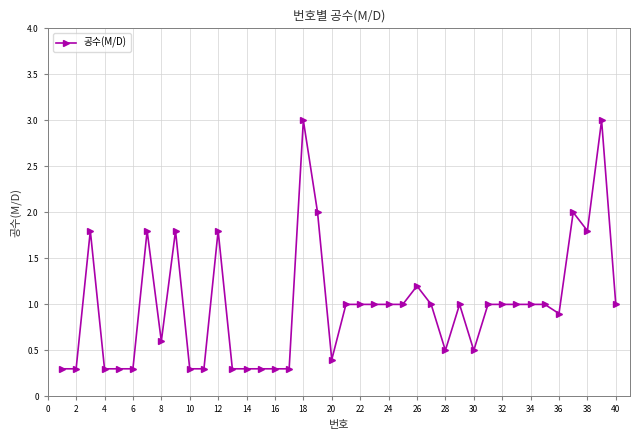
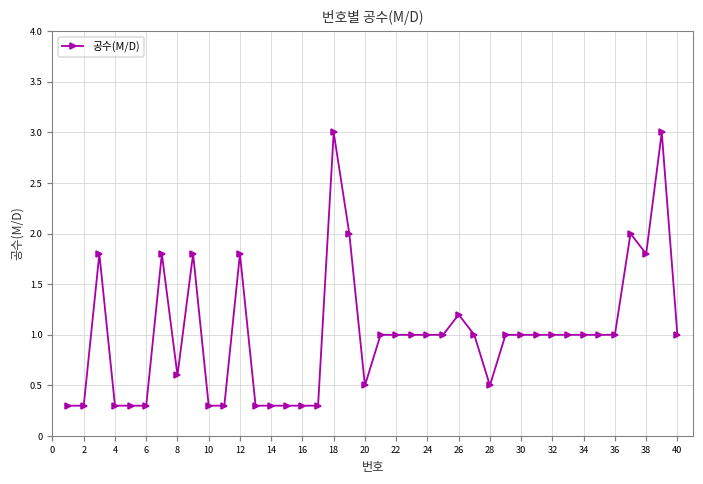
  {
    "2": 0.3,
    "4": 0.3,
    "6": 0.3,
    "8": 0.6,
    "10": 0.3,
    "12": 1.8,
    "14": 0.3,
    "16": 0.3,
    "18": 3.0,
-   "20": 0.4,
+   "20": 0.5,
    "22": 1.0,
    "24": 1.0,
    "26": 1.2,
    "28": 0.5,
-   "30": 0.5,
+   "30": 1.0,
    "32": 1.0,
    "34": 1.0,
-   "36": 0.9,
+   "36": 1.0,
    "38": 1.8,
    "40": 1.0
  }
